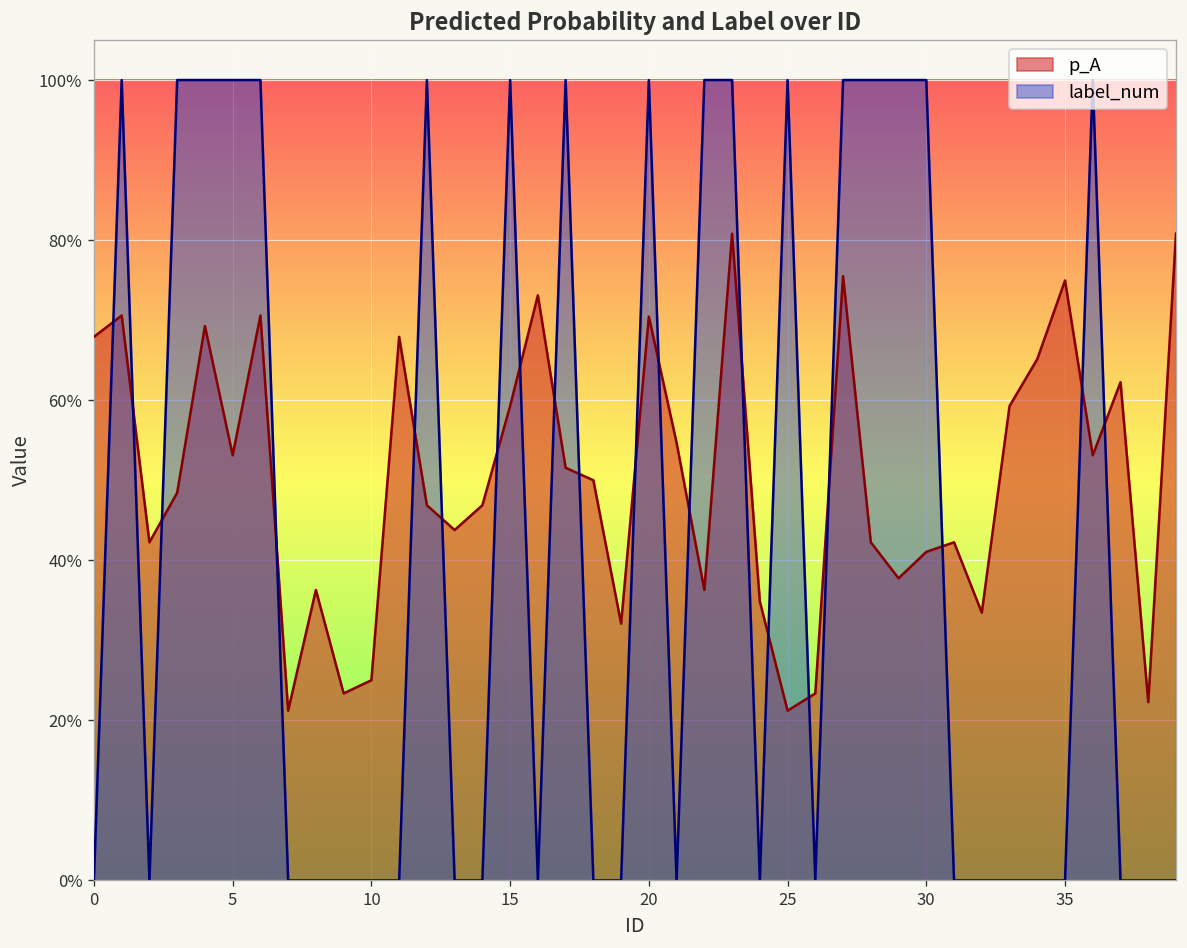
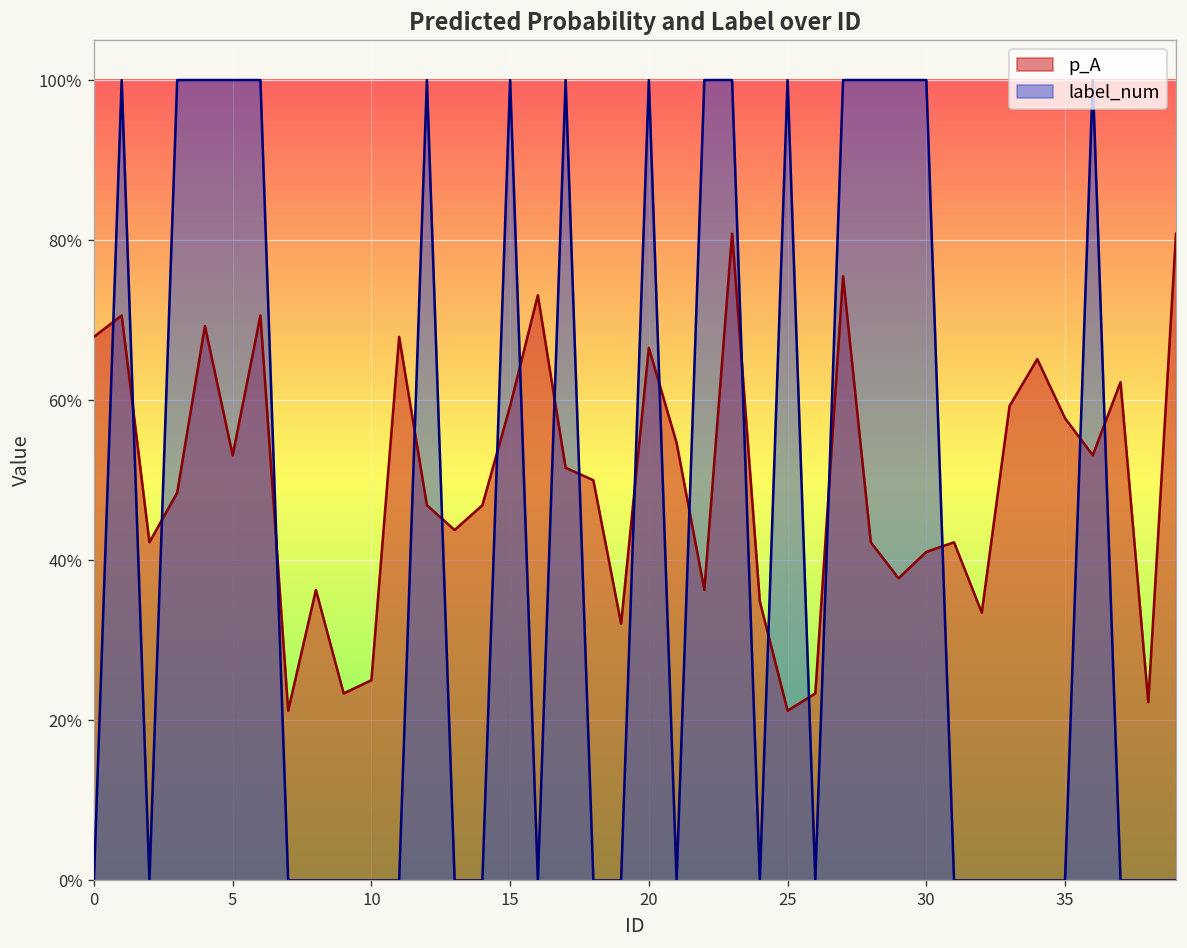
  {
    "p_A": {
      "0": "68%",
      "5": "53%",
      "10": "25%",
      "15": "59%",
-     "20": "70%",
+     "20": "67%",
      "25": "21%",
      "30": "41%",
-     "35": "75%"
+     "35": "58%"
    },
    "label_num": {
      "0": "0%",
      "5": "100%",
      "10": "0%",
      "15": "100%",
      "20": "100%",
      "25": "100%",
      "30": "100%",
      "35": "0%"
    }
  }
